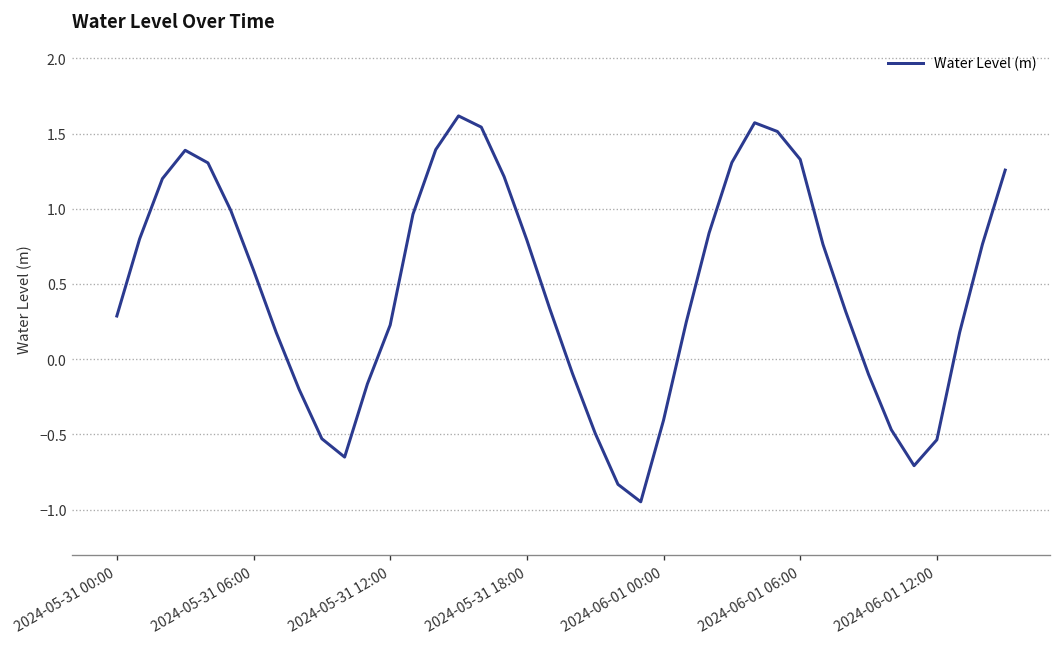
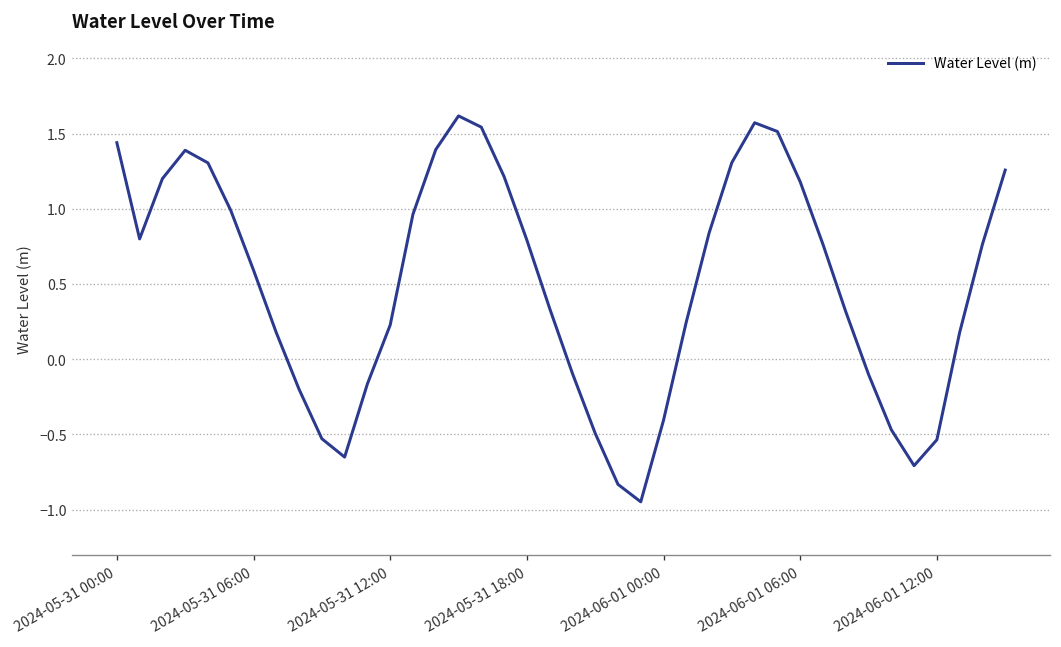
  {
-   "2024-05-31 00:00": 0.29,
+   "2024-05-31 00:00": 1.44,
    "2024-05-31 06:00": 0.59,
    "2024-05-31 12:00": 0.23,
    "2024-05-31 18:00": 0.79,
    "2024-06-01 00:00": -0.41,
-   "2024-06-01 06:00": 1.33,
+   "2024-06-01 06:00": 1.18,
    "2024-06-01 12:00": -0.54
  }
